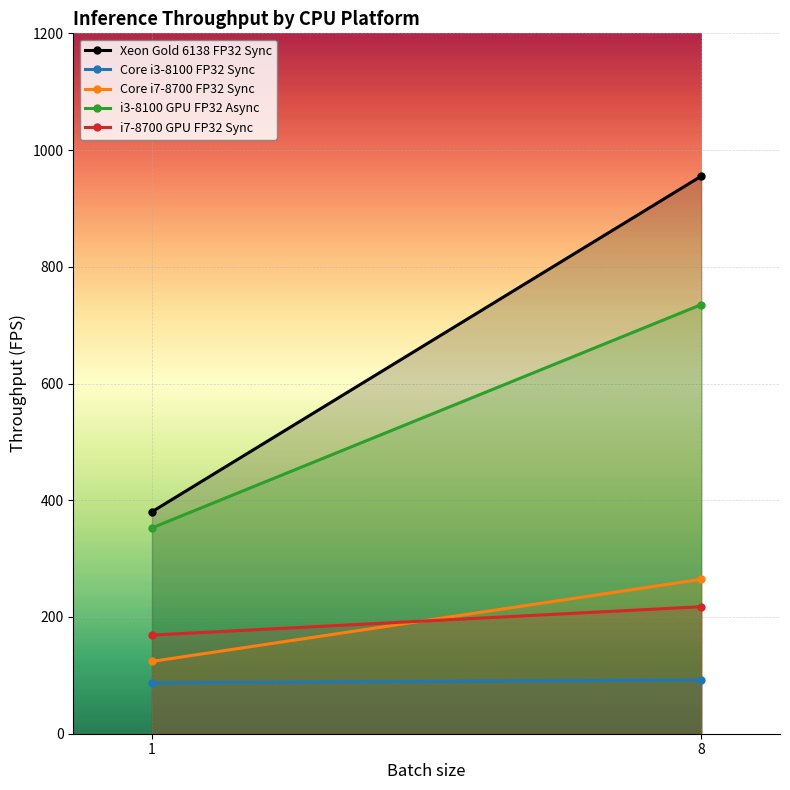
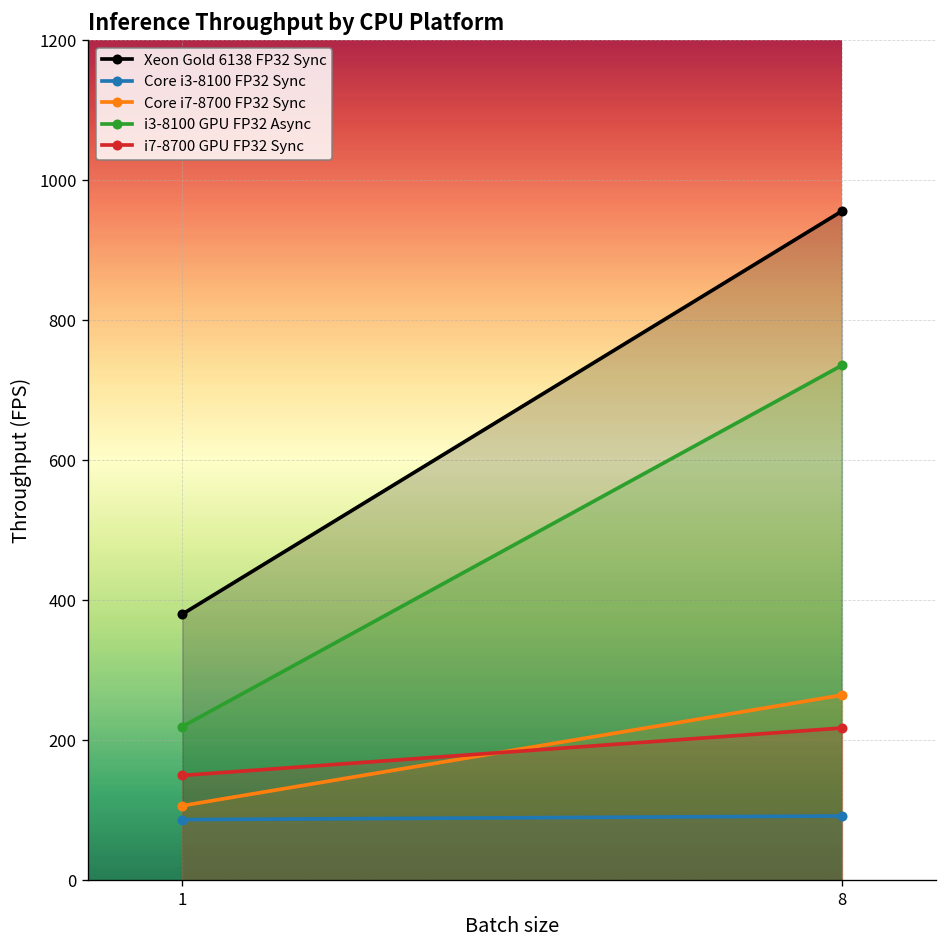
  {
    "Xeon Gold 6138 FP32 Sync": {
      "1": 380,
      "8": 960
    },
    "Core i3-8100 FP32 Sync": {
      "1": 90,
      "8": 90
    },
    "Core i7-8700 FP32 Sync": {
-     "1": 120,
+     "1": 110,
      "8": 260
    },
    "i3-8100 GPU FP32 Async": {
-     "1": 350,
+     "1": 220,
      "8": 740
    },
    "i7-8700 GPU FP32 Sync": {
-     "1": 170,
+     "1": 150,
      "8": 220
    }
  }
